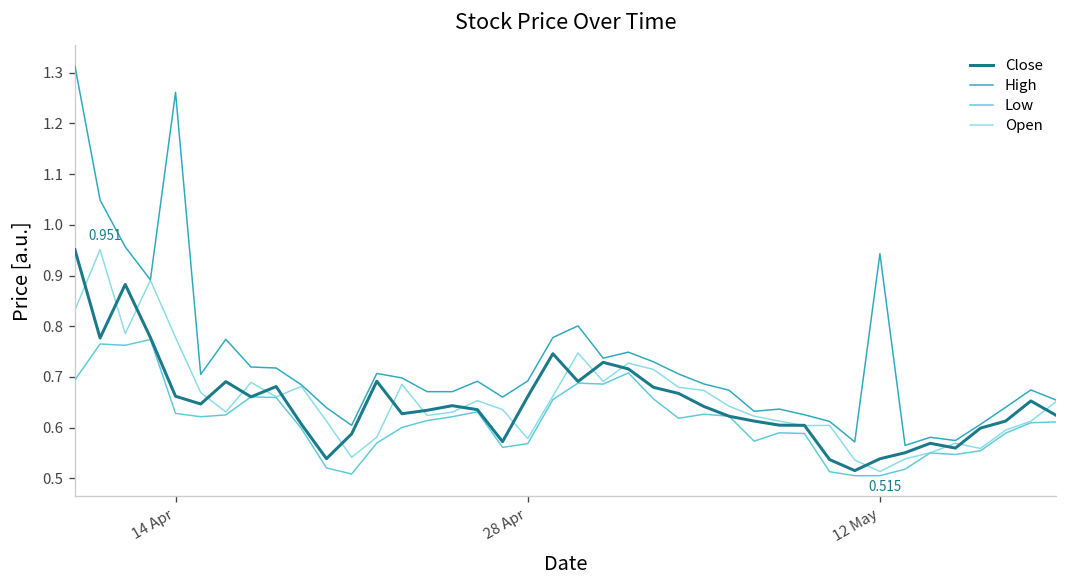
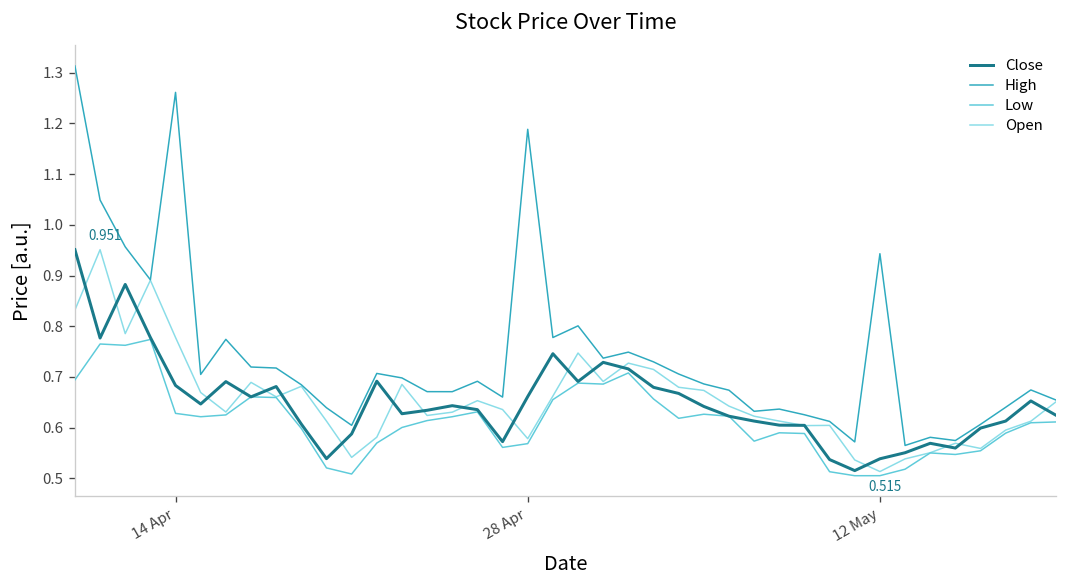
  {
    "Close": {
-     "14 Apr": 0.66,
+     "14 Apr": 0.68,
      "28 Apr": 0.66,
      "12 May": 0.54
    },
    "High": {
      "14 Apr": 1.26,
-     "28 Apr": 0.69,
+     "28 Apr": 1.19,
      "12 May": 0.94
    }
  }
